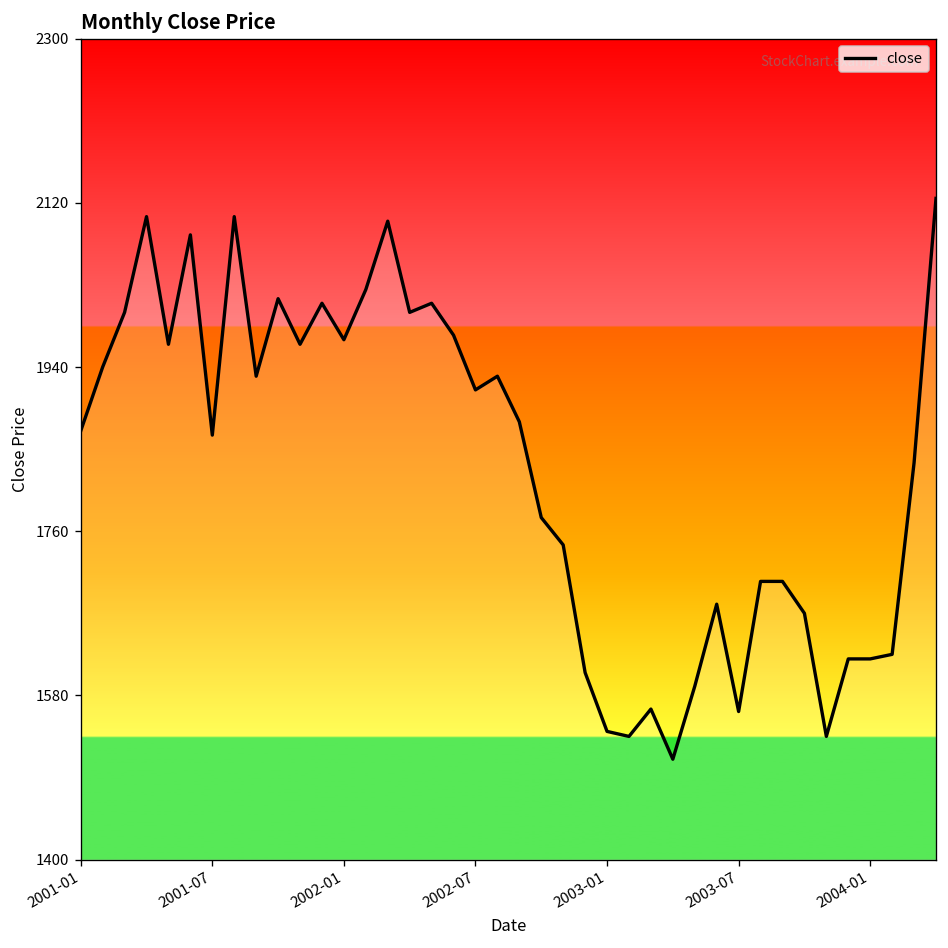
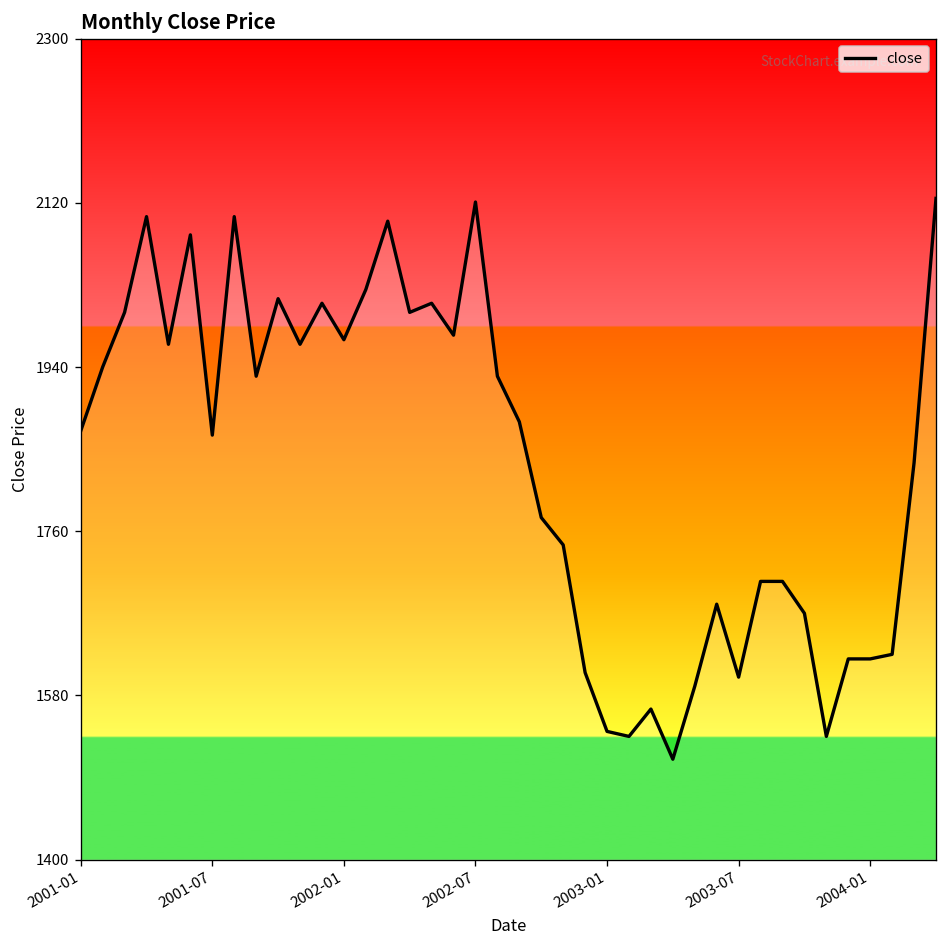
  {
    "2001-01": 1870,
    "2001-07": 1870,
    "2002-01": 1970,
-   "2002-07": 1920,
+   "2002-07": 2120,
    "2003-01": 1540,
-   "2003-07": 1560,
+   "2003-07": 1600,
    "2004-01": 1620
  }
